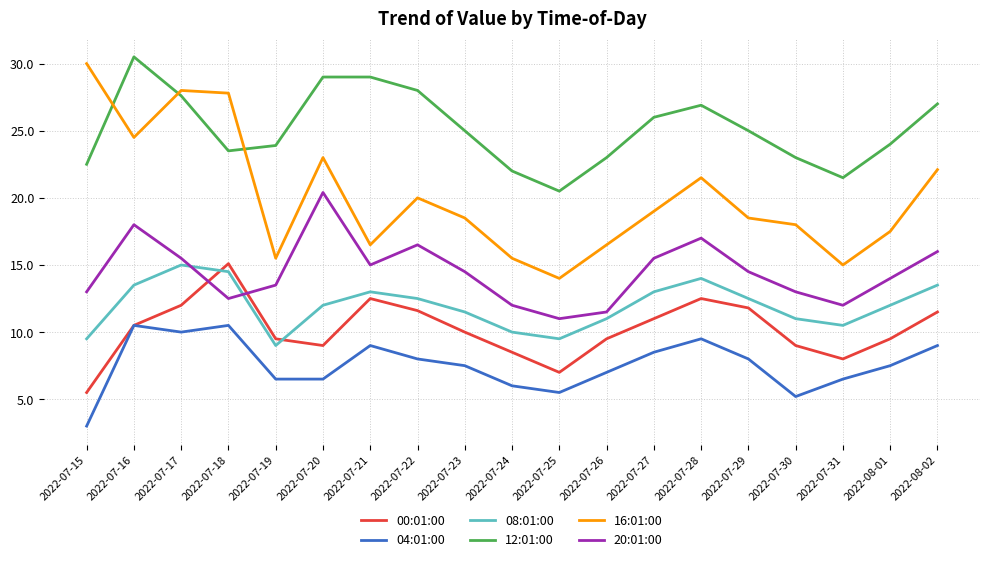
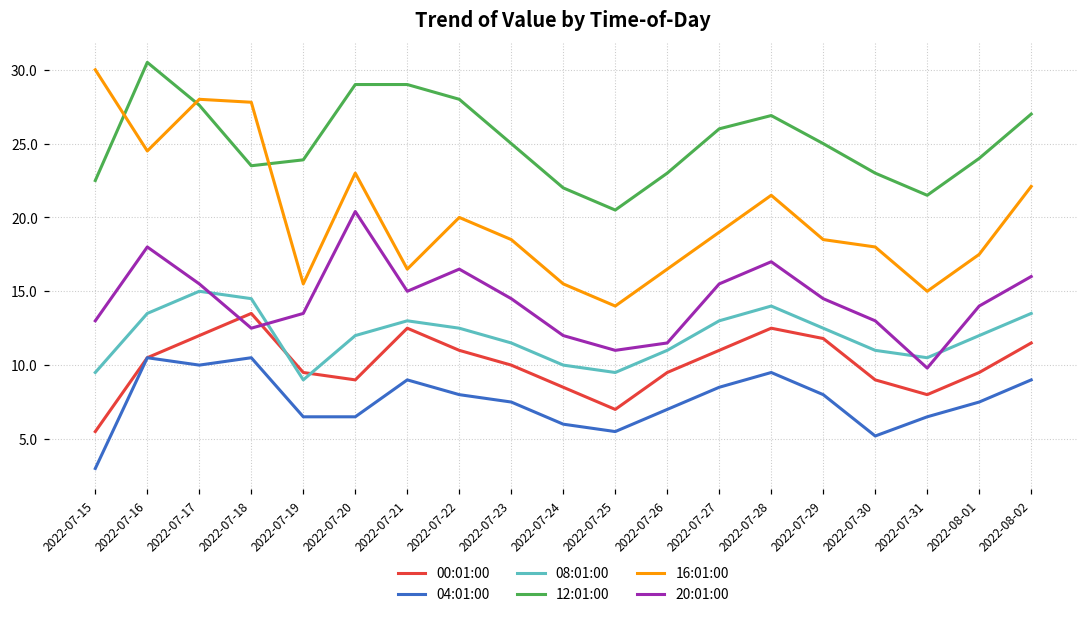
  {
    "00:01:00": {
      "2022-07-15": 5.5,
      "2022-07-17": 12.0,
-     "2022-07-18": 15.1,
+     "2022-07-18": 13.5,
      "2022-07-19": 9.5,
      "2022-07-20": 9.0,
      "2022-07-21": 12.5,
-     "2022-07-22": 11.6,
+     "2022-07-22": 11.0,
      "2022-07-23": 10.0,
      "2022-07-24": 8.5,
      "2022-07-25": 7.0,
      "2022-07-26": 9.5,
      "2022-07-27": 11.0,
      "2022-07-28": 12.5,
      "2022-07-29": 11.8,
      "2022-07-30": 9.0,
      "2022-07-31": 8.0,
      "2022-08-01": 9.5,
      "2022-08-02": 11.5
    },
    "04:01:00": {
      "2022-07-15": 3.0,
      "2022-07-17": 10.0,
      "2022-07-18": 10.5,
      "2022-07-19": 6.5,
      "2022-07-20": 6.5,
      "2022-07-21": 9.0,
      "2022-07-22": 8.0,
      "2022-07-23": 7.5,
      "2022-07-24": 6.0,
      "2022-07-25": 5.5,
      "2022-07-26": 7.0,
      "2022-07-27": 8.5,
      "2022-07-28": 9.5,
      "2022-07-29": 8.0,
      "2022-07-30": 5.2,
      "2022-07-31": 6.5,
      "2022-08-01": 7.5,
      "2022-08-02": 9.0
    },
    "08:01:00": {
      "2022-07-15": 9.5,
      "2022-07-16": 13.5,
      "2022-07-17": 15.0,
      "2022-07-18": 14.5,
      "2022-07-19": 9.0,
      "2022-07-20": 12.0,
      "2022-07-21": 13.0,
      "2022-07-22": 12.5,
      "2022-07-23": 11.5,
      "2022-07-24": 10.0,
      "2022-07-25": 9.5,
      "2022-07-26": 11.0,
      "2022-07-27": 13.0,
      "2022-07-28": 14.0,
      "2022-07-29": 12.5,
      "2022-07-30": 11.0,
      "2022-07-31": 10.5,
      "2022-08-01": 12.0,
      "2022-08-02": 13.5
    },
    "12:01:00": {
      "2022-07-15": 22.5,
      "2022-07-16": 30.5,
      "2022-07-17": 27.6,
      "2022-07-18": 23.5,
      "2022-07-19": 23.9,
      "2022-07-20": 29.0,
      "2022-07-21": 29.0,
      "2022-07-22": 28.0,
      "2022-07-23": 25.0,
      "2022-07-24": 22.0,
      "2022-07-25": 20.5,
      "2022-07-26": 23.0,
      "2022-07-27": 26.0,
      "2022-07-28": 26.9,
      "2022-07-29": 25.0,
      "2022-07-30": 23.0,
      "2022-07-31": 21.5,
      "2022-08-01": 24.0,
      "2022-08-02": 27.0
    },
    "16:01:00": {
      "2022-07-15": 30.0,
      "2022-07-16": 24.5,
      "2022-07-17": 28.0,
      "2022-07-18": 27.8,
      "2022-07-19": 15.5,
      "2022-07-20": 23.0,
      "2022-07-21": 16.5,
      "2022-07-22": 20.0,
      "2022-07-23": 18.5,
      "2022-07-24": 15.5,
      "2022-07-25": 14.0,
      "2022-07-26": 16.5,
      "2022-07-27": 19.0,
      "2022-07-28": 21.5,
      "2022-07-29": 18.5,
      "2022-07-30": 18.0,
      "2022-07-31": 15.0,
      "2022-08-01": 17.5,
      "2022-08-02": 22.1
    },
    "20:01:00": {
      "2022-07-15": 13.0,
      "2022-07-16": 18.0,
      "2022-07-17": 15.5,
      "2022-07-18": 12.5,
      "2022-07-19": 13.5,
      "2022-07-20": 20.4,
      "2022-07-21": 15.0,
      "2022-07-22": 16.5,
      "2022-07-23": 14.5,
      "2022-07-24": 12.0,
      "2022-07-25": 11.0,
      "2022-07-26": 11.5,
      "2022-07-27": 15.5,
      "2022-07-28": 17.0,
      "2022-07-29": 14.5,
      "2022-07-30": 13.0,
-     "2022-07-31": 12.0,
+     "2022-07-31": 9.8,
      "2022-08-01": 14.0,
      "2022-08-02": 16.0
    }
  }
